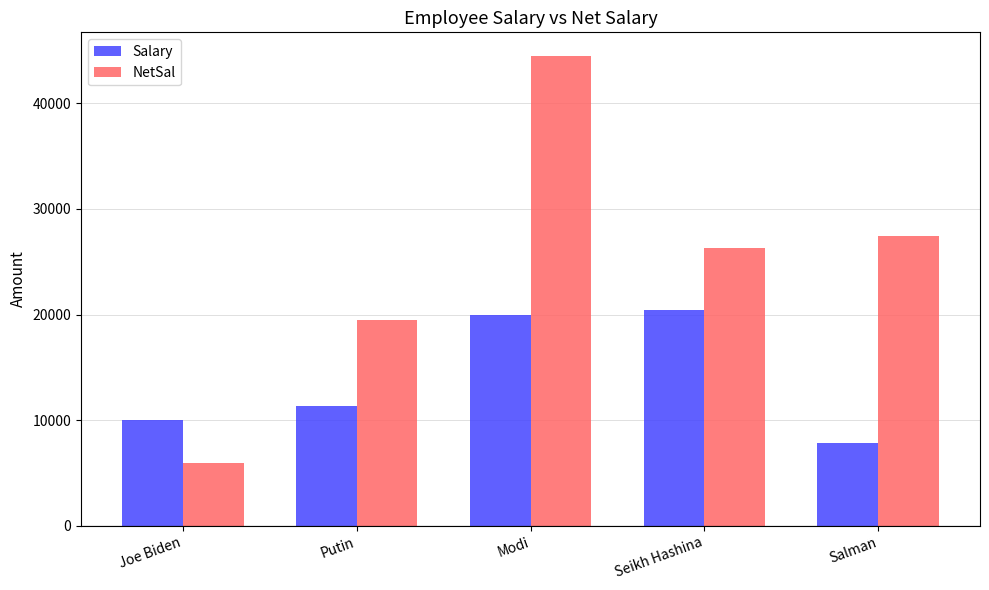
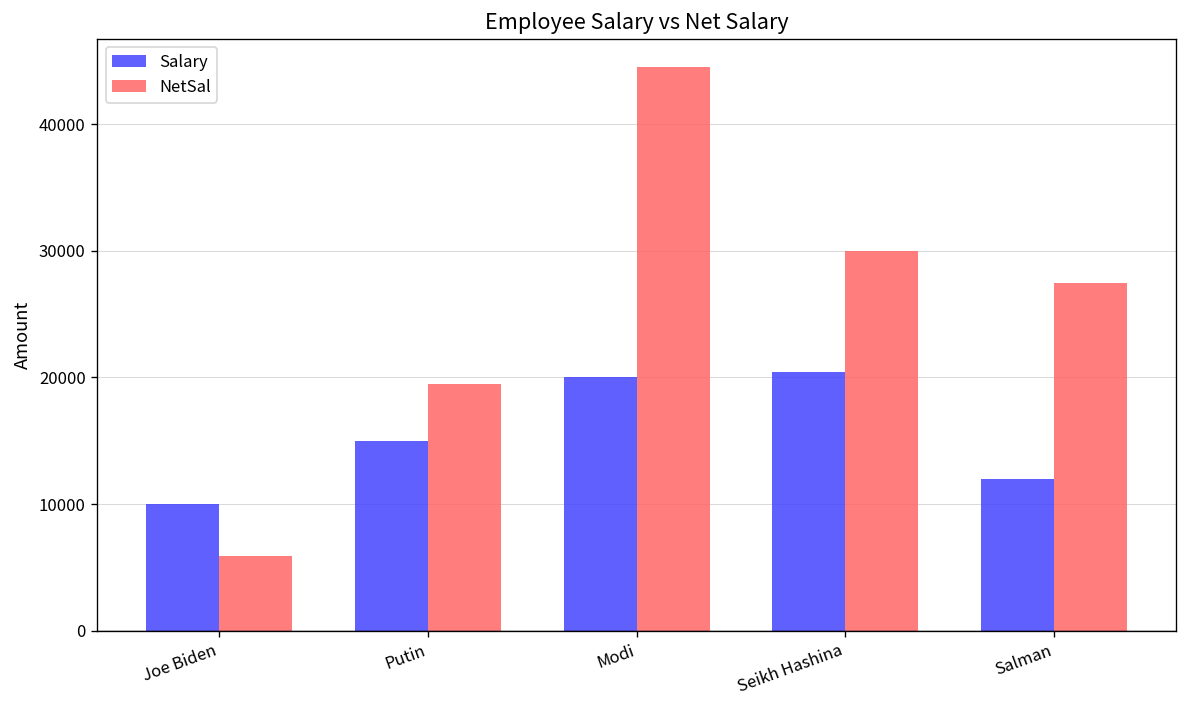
  {
    "Salary": {
      "Joe Biden": 10000,
-     "Putin": 11400,
+     "Putin": 15000,
      "Modi": 20000,
      "Seikh Hashina": 20400,
-     "Salman": 7900
+     "Salman": 12000
    },
    "NetSal": {
      "Joe Biden": 5900,
      "Putin": 19500,
      "Modi": 44500,
-     "Seikh Hashina": 26300,
+     "Seikh Hashina": 30000,
      "Salman": 27400
    }
  }
